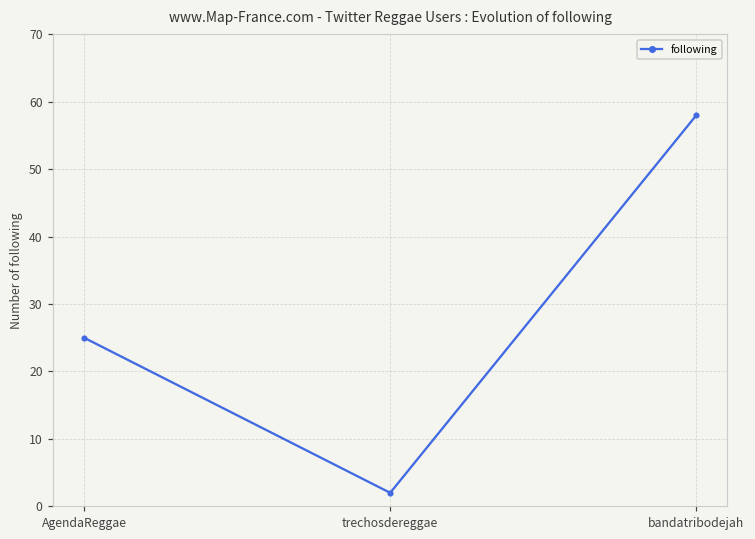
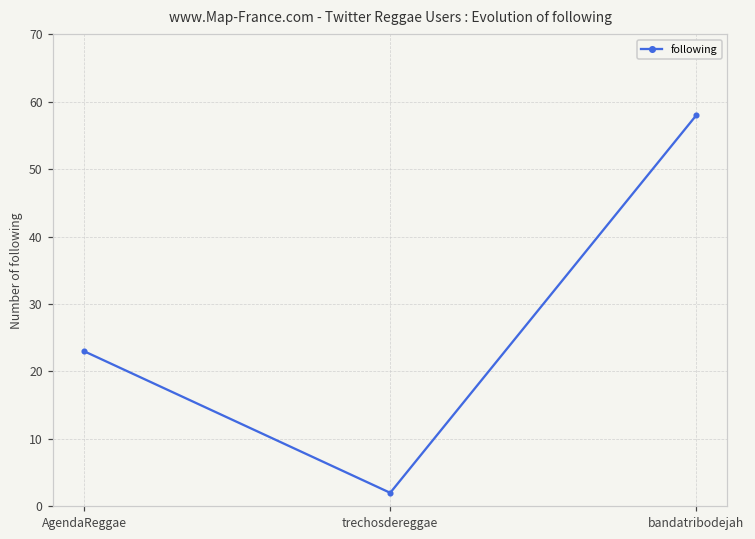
  {
-   "AgendaReggae": 25,
+   "AgendaReggae": 23,
    "trechosdereggae": 2,
    "bandatribodejah": 58
  }
